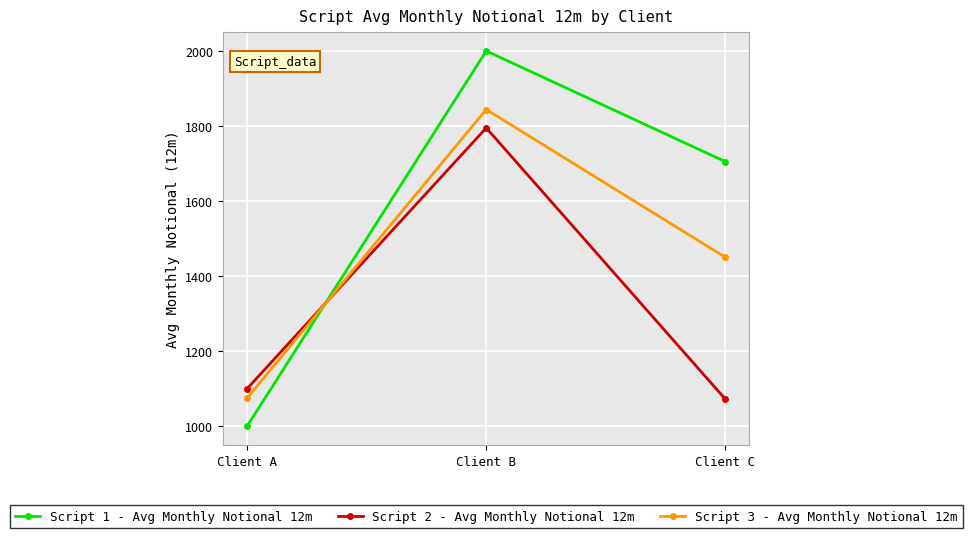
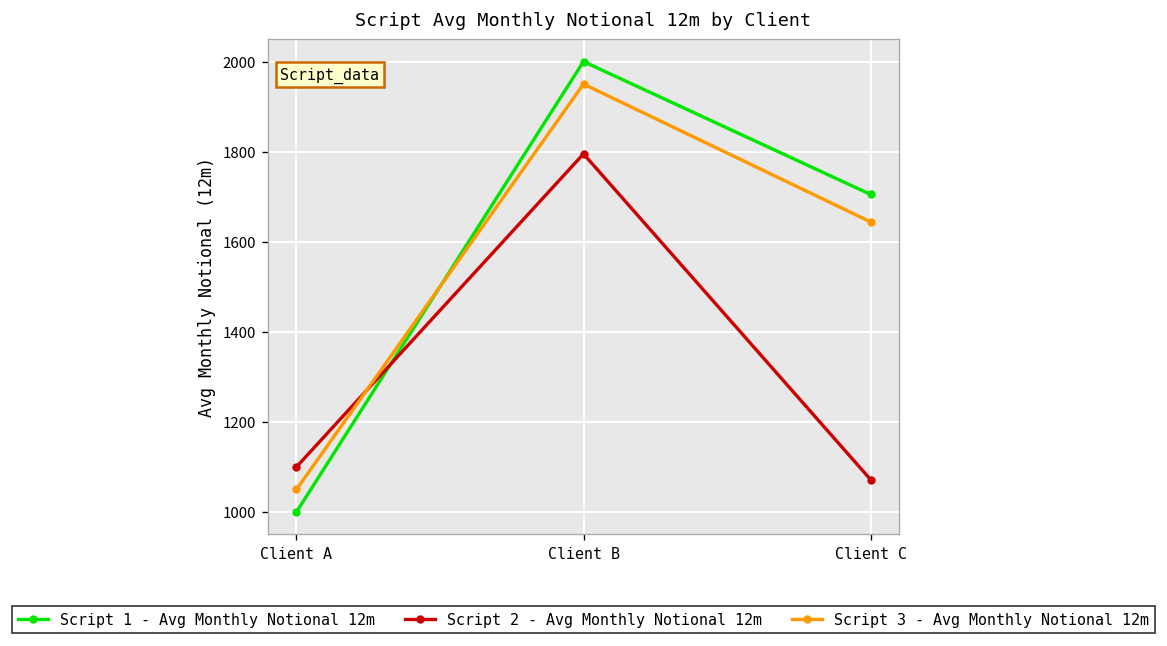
  {
    "Script 1 - Avg Monthly Notional 12m": {
      "Client A": 1000,
      "Client B": 2000,
      "Client C": 1710
    },
    "Script 2 - Avg Monthly Notional 12m": {
      "Client A": 1100,
      "Client B": 1800,
      "Client C": 1070
    },
    "Script 3 - Avg Monthly Notional 12m": {
-     "Client A": 1080,
-     "Client B": 1840,
-     "Client C": 1450
+     "Client A": 1050,
+     "Client B": 1950,
+     "Client C": 1640
    }
  }
